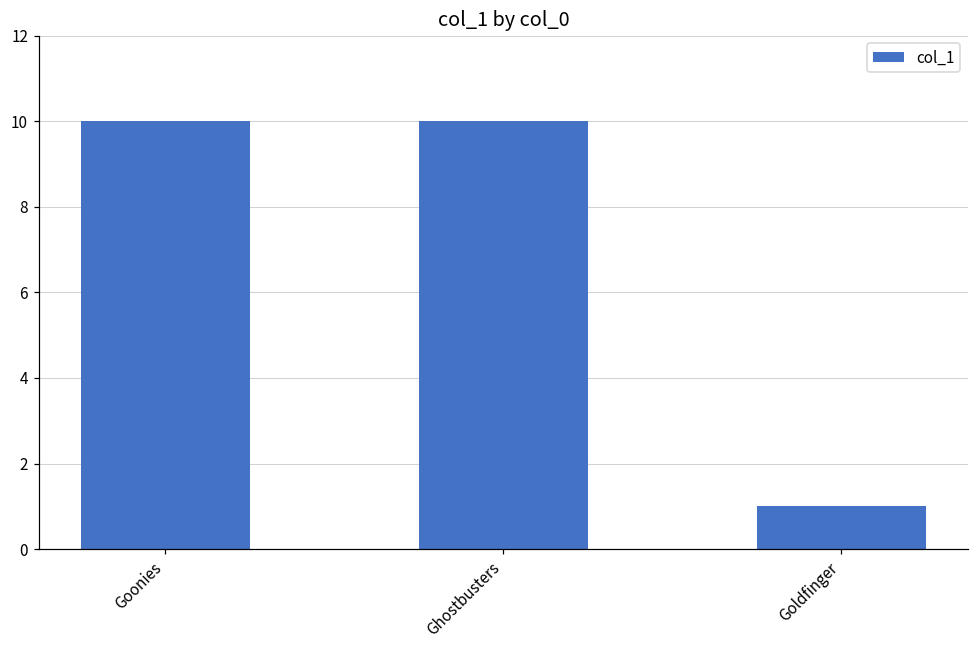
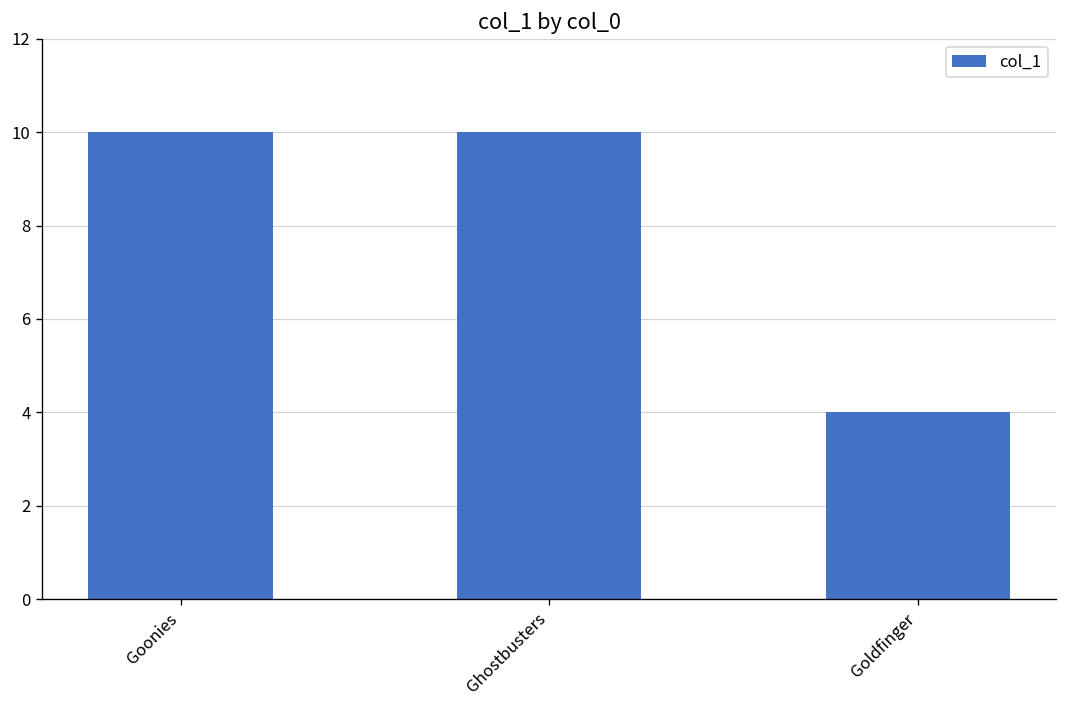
  {
    "Goonies": 10,
    "Ghostbusters": 10,
-   "Goldfinger": 1
+   "Goldfinger": 4
  }
